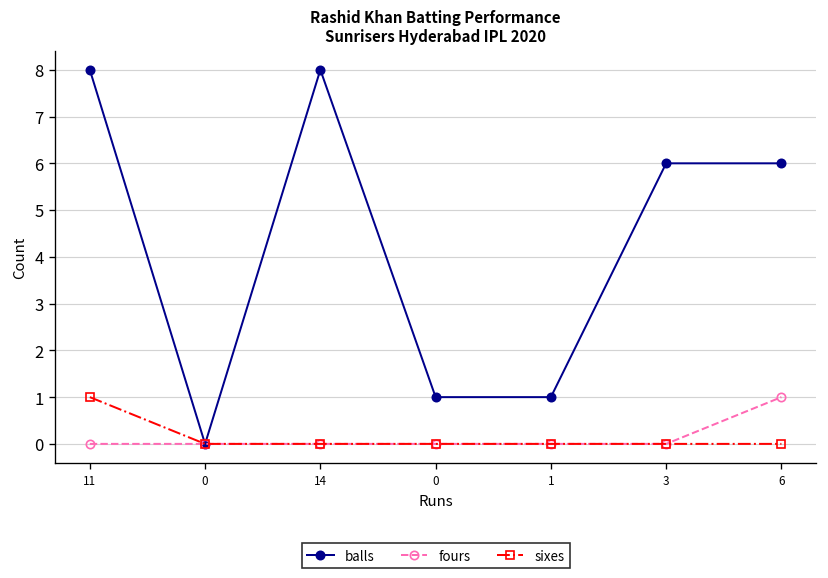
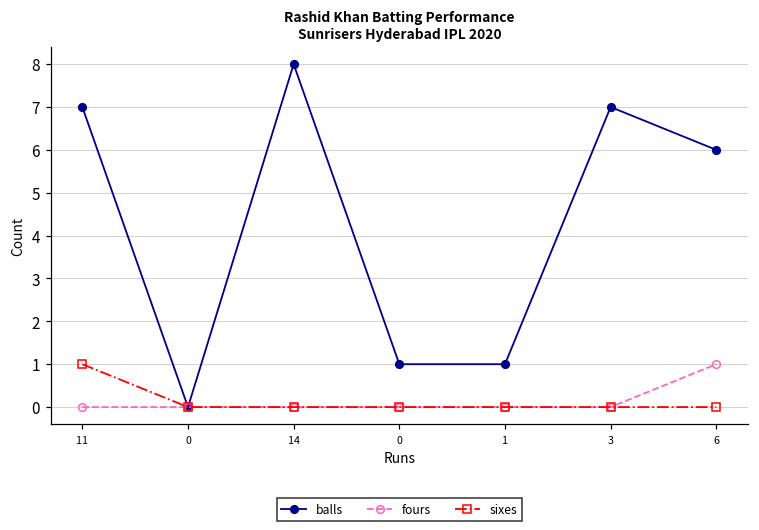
  {
    "balls": {
-     "11": 8,
+     "11": 7,
      "14": 8,
      "1": 1,
-     "3": 6,
+     "3": 7,
      "6": 6
    },
    "fours": {
      "11": 0,
      "6": 1
    },
    "sixes": {
      "11": 1,
      "6": 0
    }
  }
